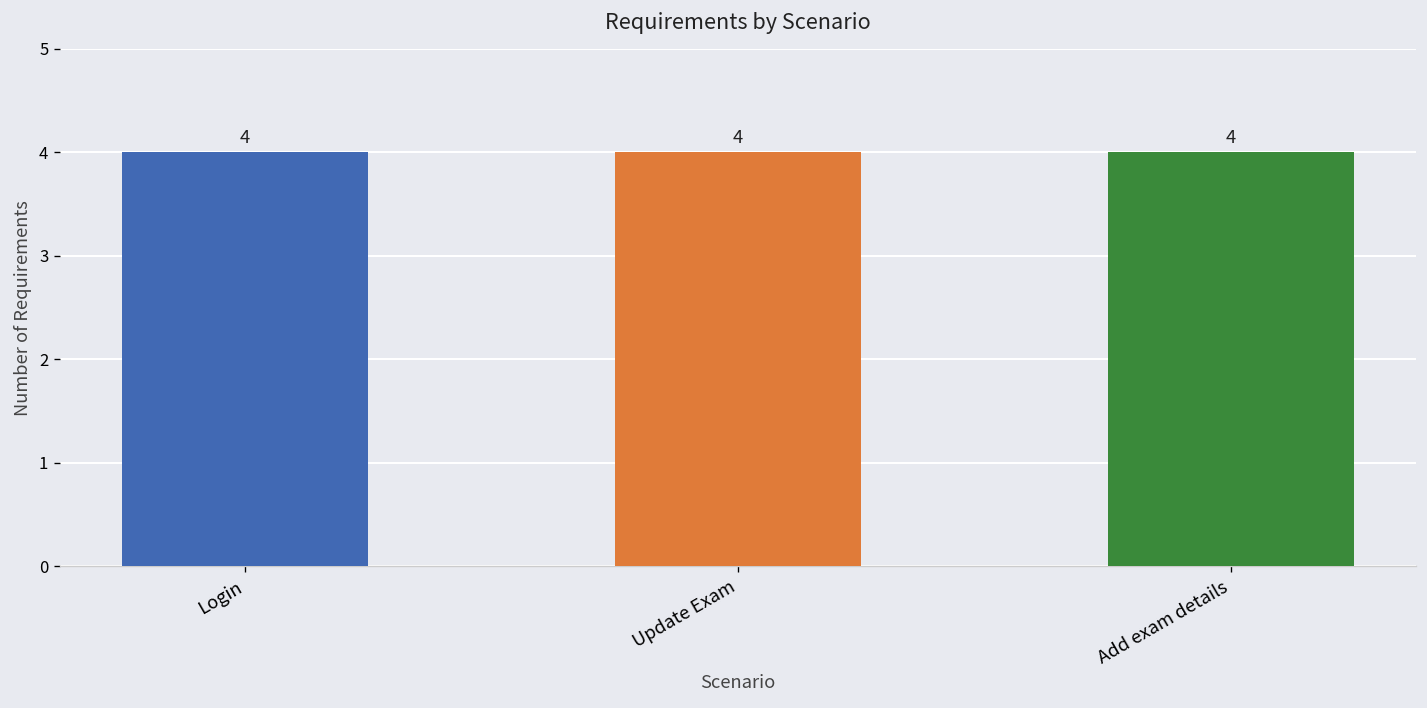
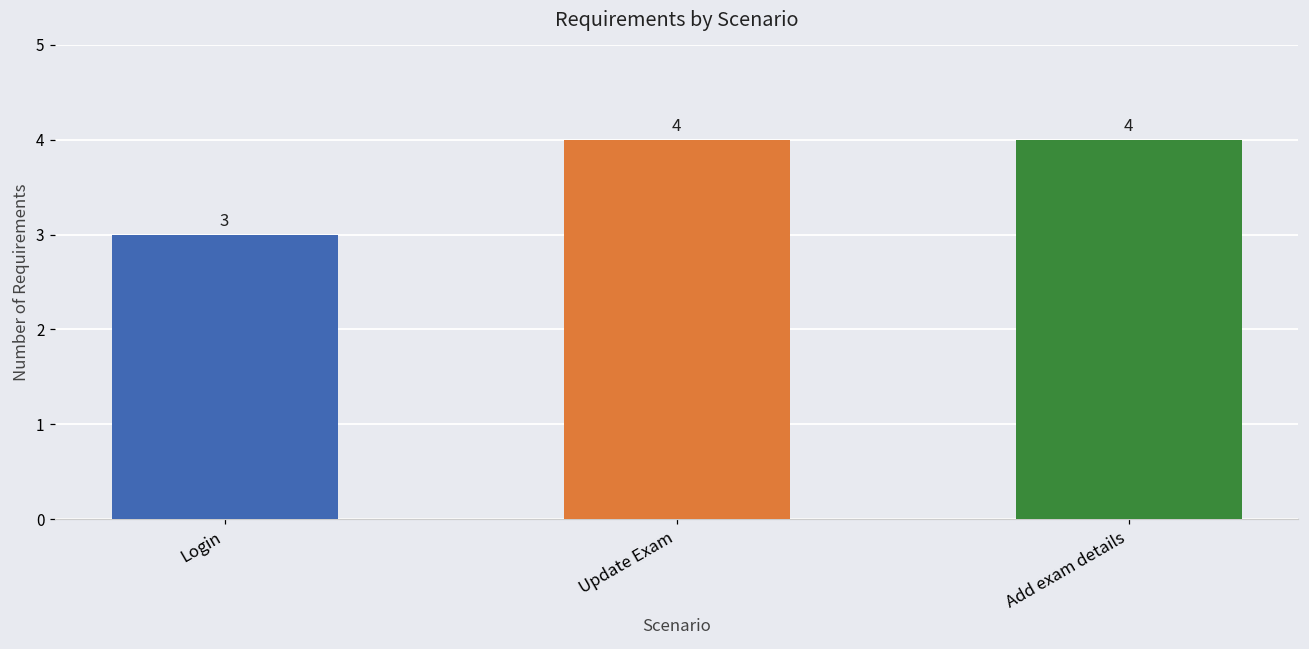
  {
-   "Login": 4,
+   "Login": 3,
    "Update Exam": 4,
    "Add exam details": 4
  }
